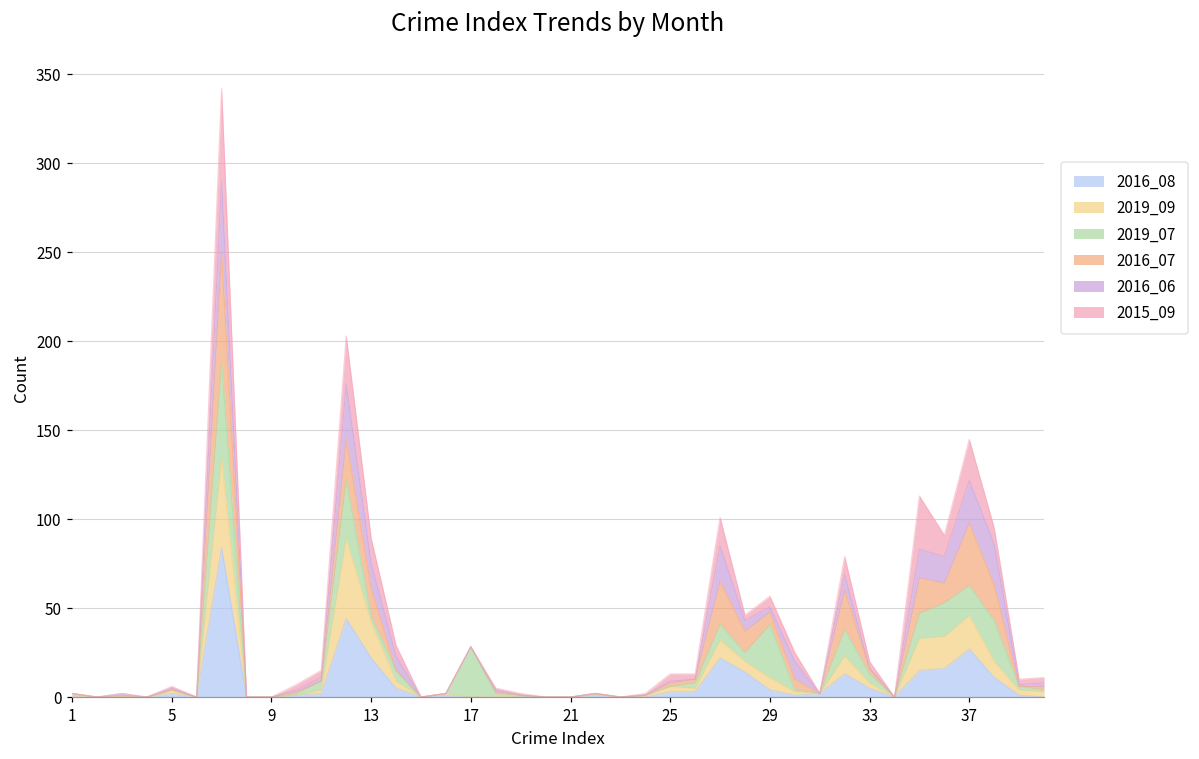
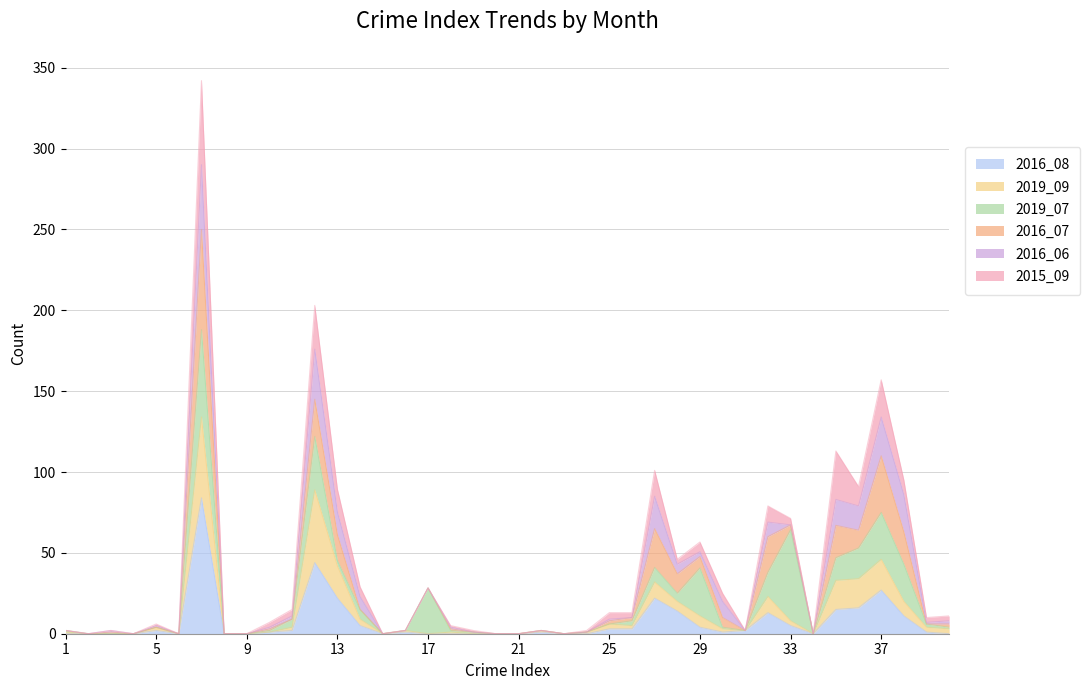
  {
    "2019_07": {
      "13": 3,
      "29": 30,
-     "33": 5,
-     "37": 17
+     "33": 56,
+     "37": 29
    }
  }
